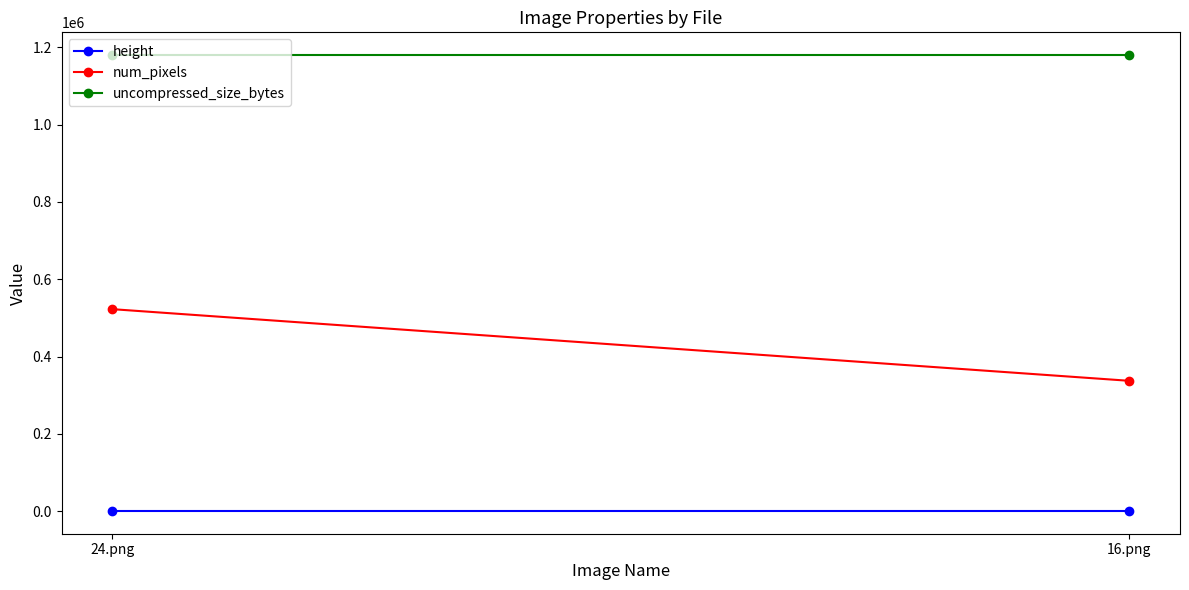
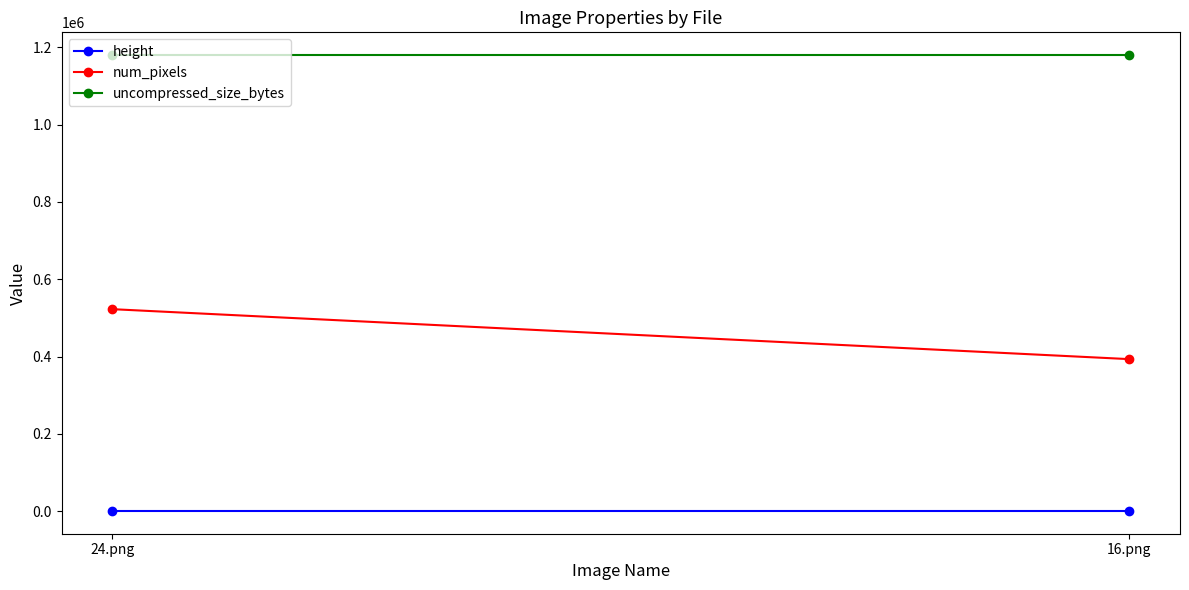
  {
    "height": {
      "24.png": 0,
      "16.png": 0
    },
    "num_pixels": {
      "24.png": 520000,
-     "16.png": 340000
+     "16.png": 390000
    },
    "uncompressed_size_bytes": {
      "16.png": 1180000
    }
  }
